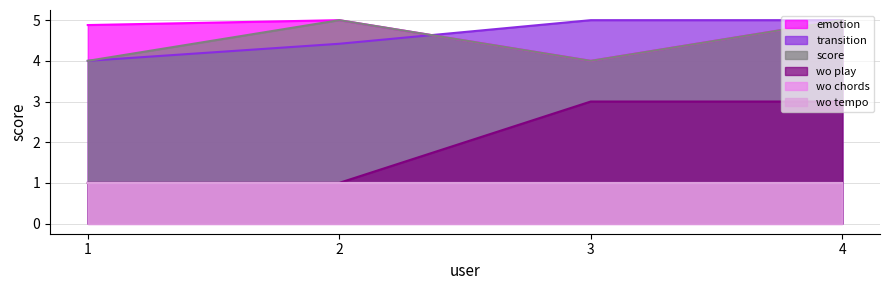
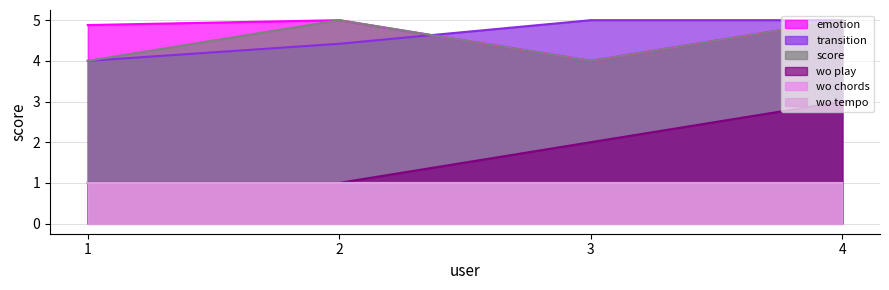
  {
    "emotion": {
      "1": 4.9
    },
    "transition": {
      "2": 4.4,
      "3": 5
    },
    "wo play": {
-     "3": 3
+     "3": 2
    },
    "wo tempo": {
      "3": 1,
      "4": 1
    }
  }
